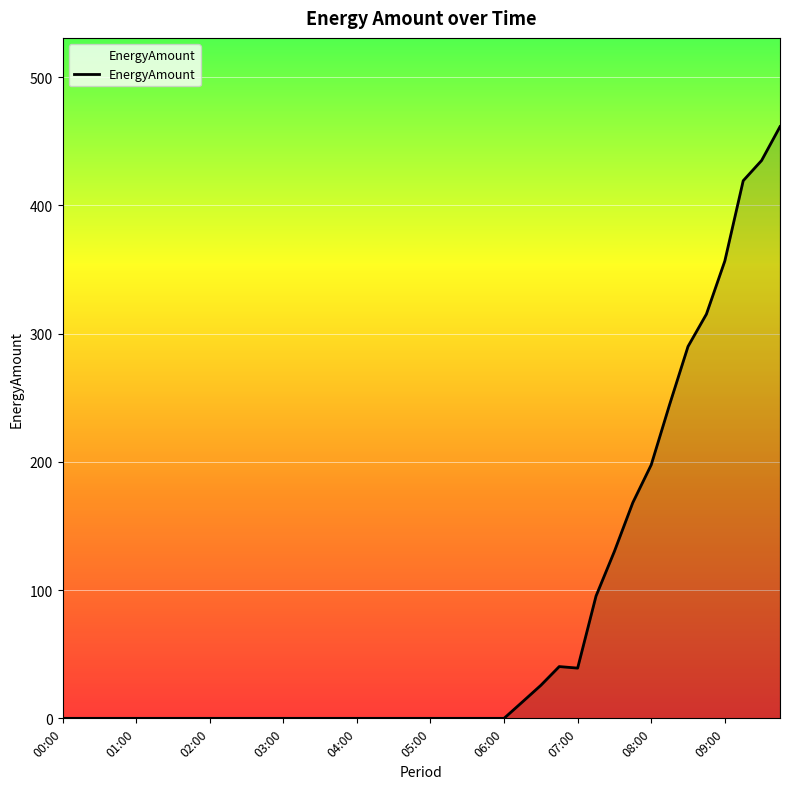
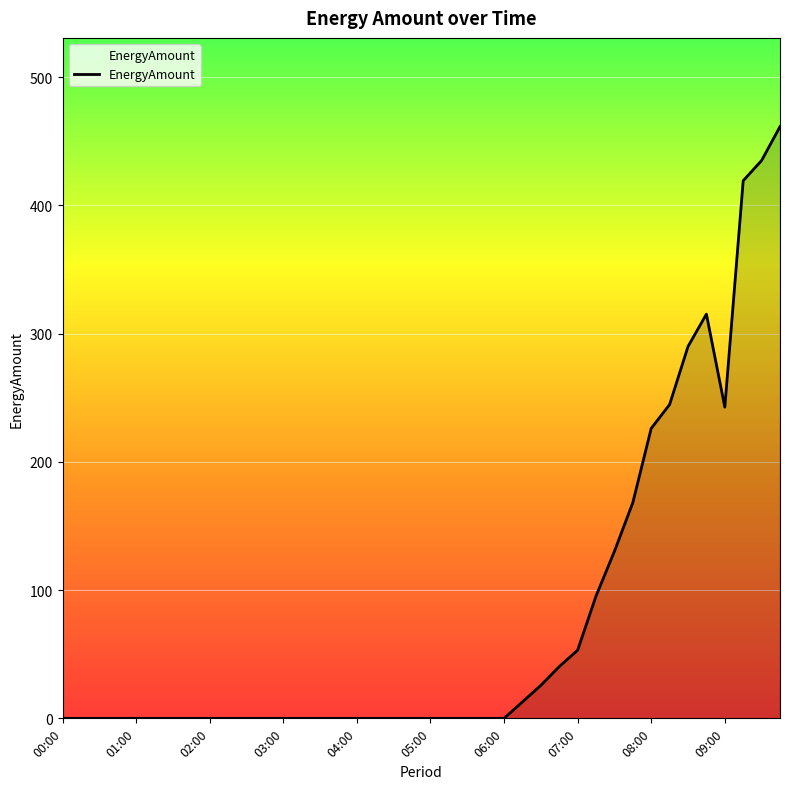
  {
    "00:00": 0,
    "01:00": 0,
    "02:00": 0,
    "03:00": 0,
    "04:00": 0,
    "05:00": 0,
    "06:00": 0,
-   "07:00": 39,
-   "08:00": 198,
-   "09:00": 357
+   "07:00": 53,
+   "08:00": 226,
+   "09:00": 243
  }
